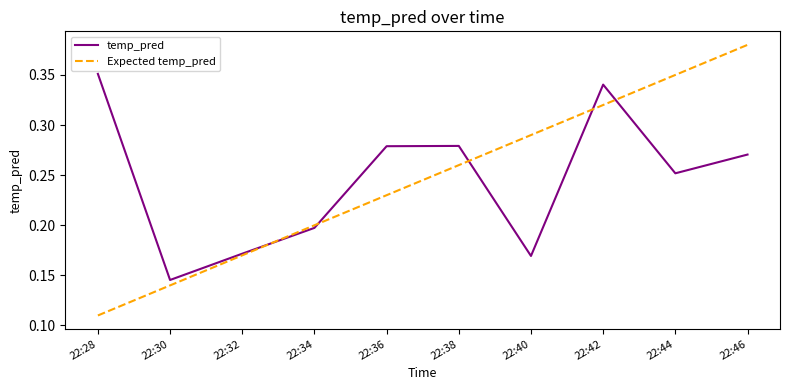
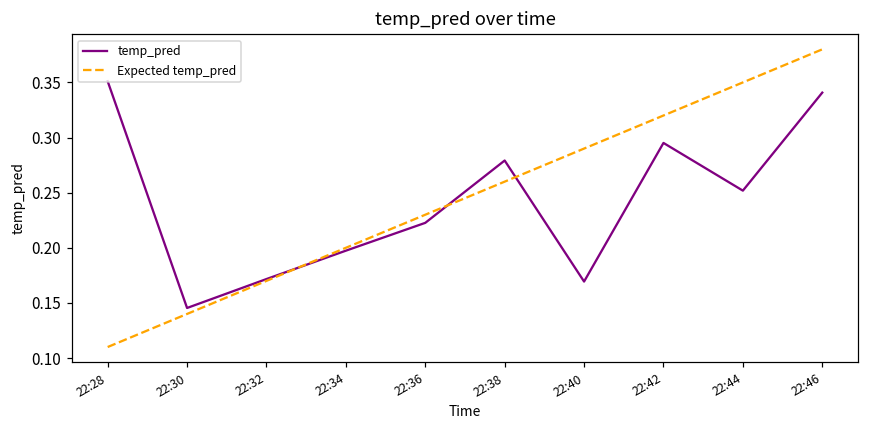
  {
    "temp_pred": {
      "22:28": 0.351,
      "22:30": 0.145,
      "22:34": 0.197,
-     "22:36": 0.279,
+     "22:36": 0.223,
      "22:38": 0.279,
      "22:40": 0.169,
-     "22:42": 0.340,
+     "22:42": 0.295,
      "22:44": 0.252,
-     "22:46": 0.271
+     "22:46": 0.341
    },
    "Expected temp_pred": {
      "22:28": 0.110,
      "22:30": 0.140,
      "22:34": 0.200,
      "22:36": 0.230,
      "22:38": 0.260,
      "22:40": 0.290,
      "22:42": 0.320,
      "22:44": 0.350,
      "22:46": 0.380
    }
  }
